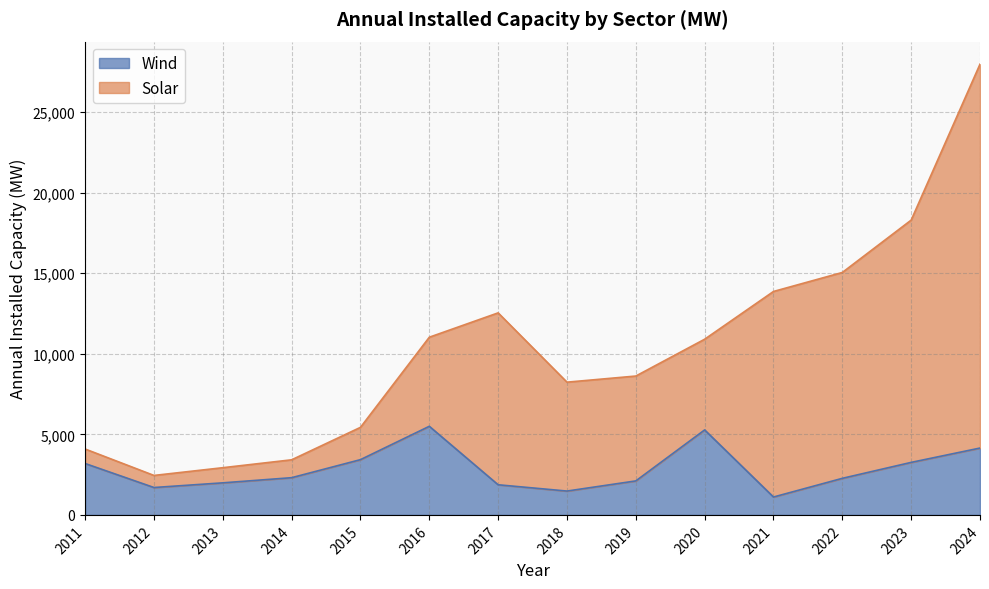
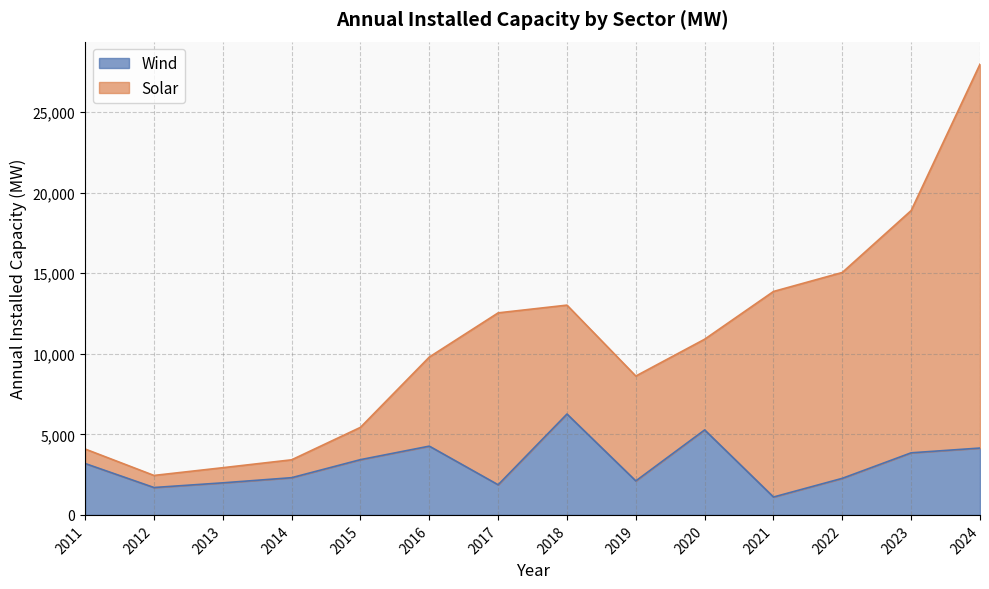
  {
    "Wind": {
      "2011": "3,200",
      "2012": "1,700",
      "2013": "2,000",
      "2014": "2,300",
      "2015": "3,400",
-     "2016": "5,500",
+     "2016": "4,300",
      "2017": "1,900",
-     "2018": "1,500",
+     "2018": "6,300",
      "2019": "2,100",
      "2020": "5,300",
      "2021": "1,100",
      "2022": "2,300",
-     "2023": "3,300",
+     "2023": "3,900",
      "2024": "4,200"
    },
    "Solar": {
      "2011": "900",
      "2012": "800",
      "2013": "900",
      "2014": "1,100",
      "2015": "2,000",
      "2016": "5,500",
      "2017": "10,700",
      "2018": "6,800",
      "2019": "6,500",
      "2020": "5,600",
      "2021": "12,800",
      "2022": "12,800",
      "2023": "15,000",
      "2024": "23,800"
    }
  }
